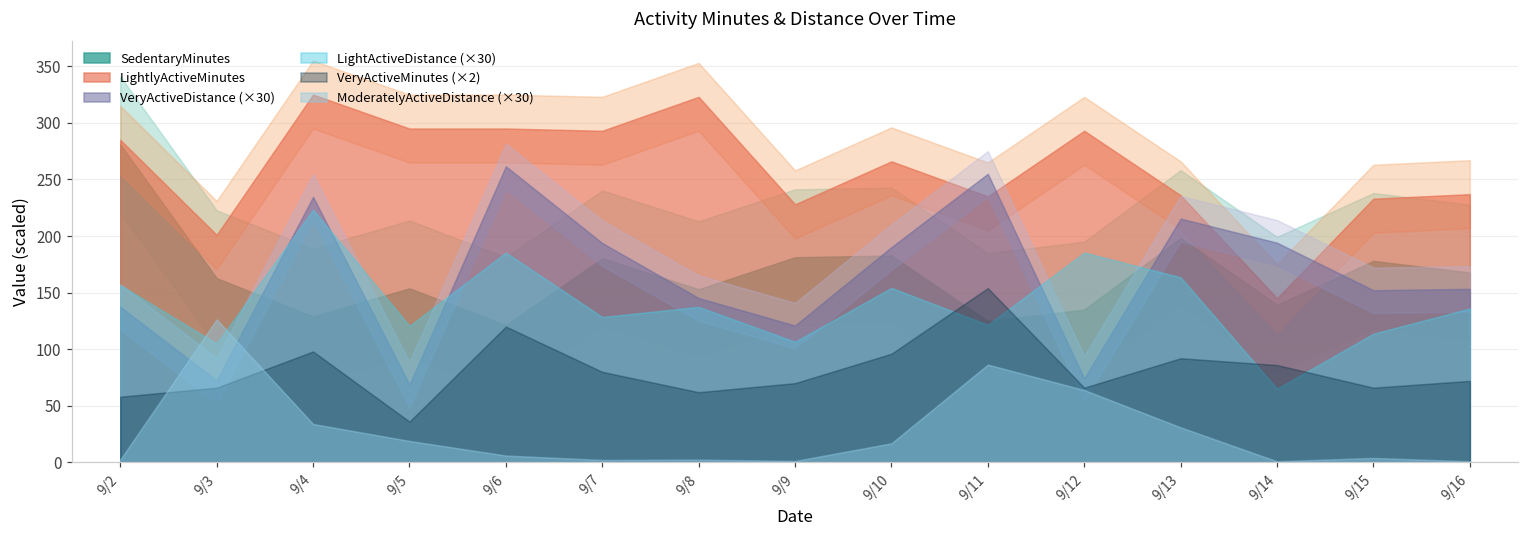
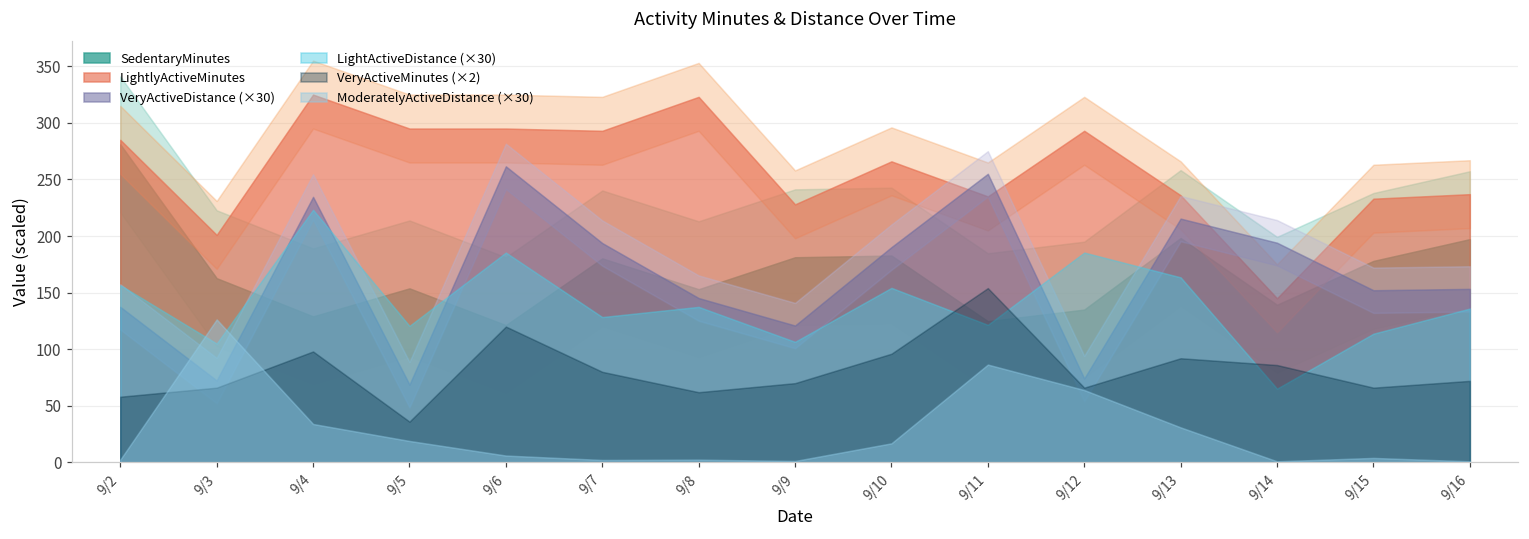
  {
    "SedentaryMinutes": {
      "9/2": 281,
      "9/3": 163,
      "9/4": 129,
      "9/5": 154,
      "9/7": 180,
      "9/8": 153,
      "9/9": 181,
      "9/10": 183,
      "9/11": 125,
      "9/12": 135,
      "9/13": 198,
      "9/14": 139,
      "9/15": 178,
-     "9/16": 168
+     "9/16": 197
    }
  }
